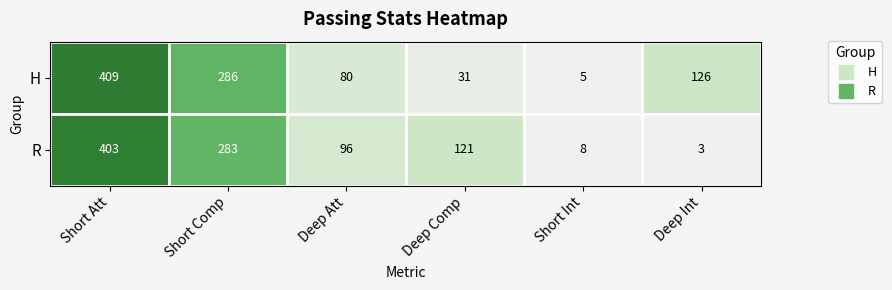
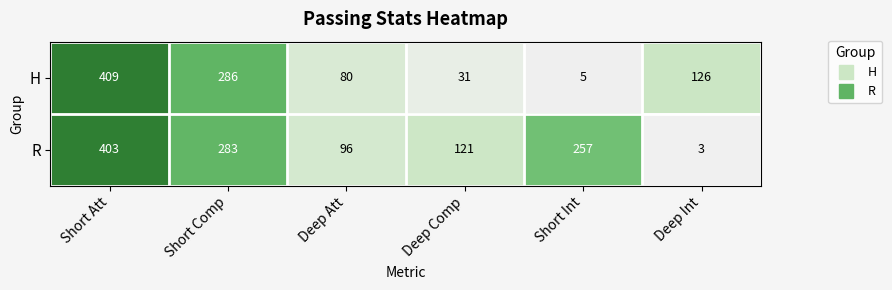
  {
    "H": {
      "Short Att": 409,
      "Short Comp": 286,
      "Deep Att": 80,
      "Deep Comp": 31,
      "Short Int": 5,
      "Deep Int": 126
    },
    "R": {
      "Short Att": 403,
      "Short Comp": 283,
      "Deep Att": 96,
      "Deep Comp": 121,
-     "Short Int": 8,
+     "Short Int": 257,
      "Deep Int": 3
    }
  }
